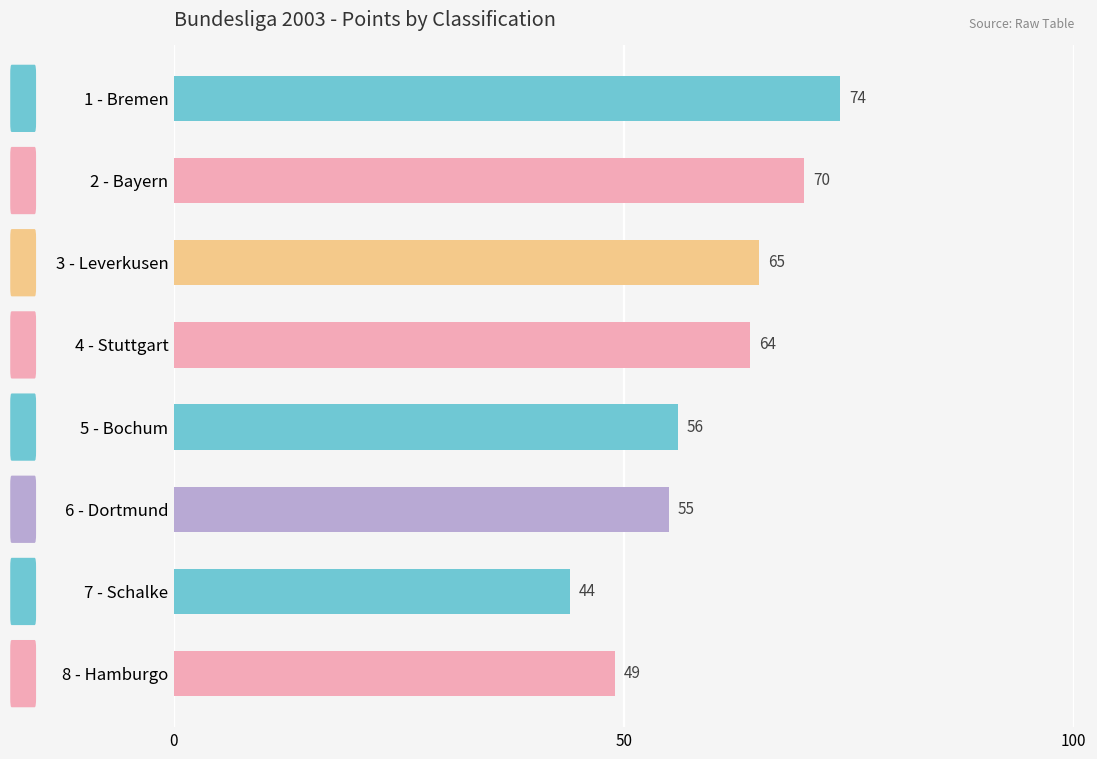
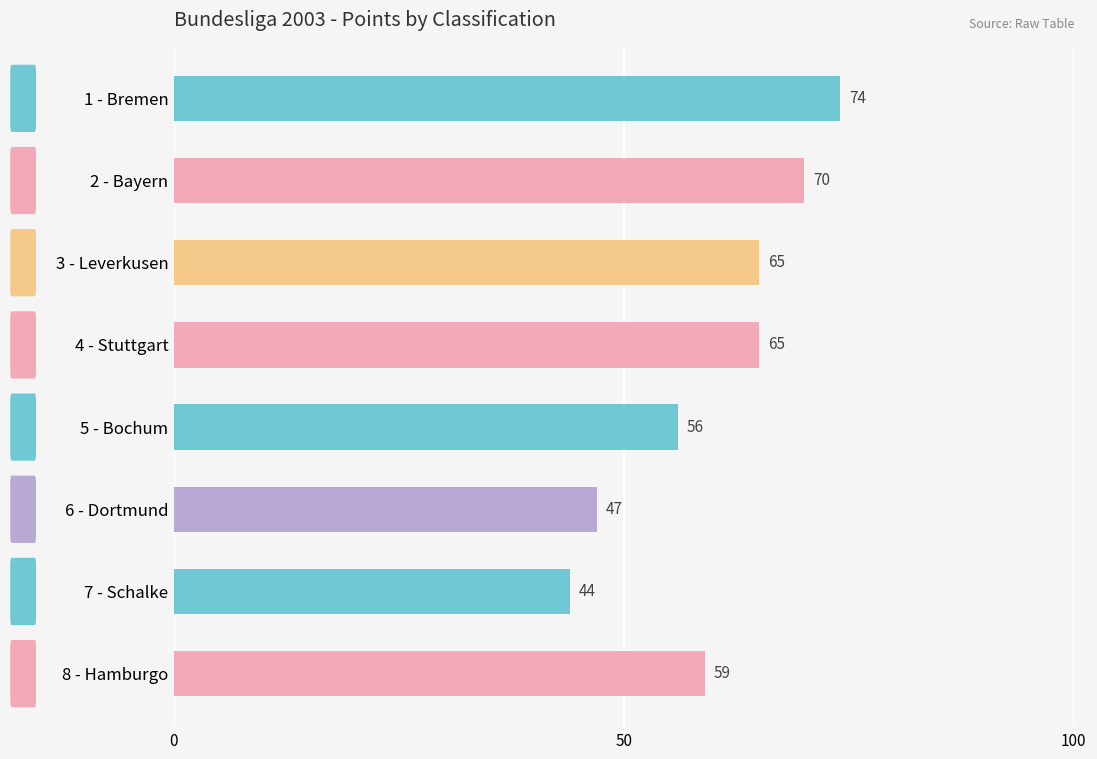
  {
    "1 - Bremen": 74,
    "2 - Bayern": 70,
    "3 - Leverkusen": 65,
-   "4 - Stuttgart": 64,
+   "4 - Stuttgart": 65,
    "5 - Bochum": 56,
-   "6 - Dortmund": 55,
+   "6 - Dortmund": 47,
    "7 - Schalke": 44,
-   "8 - Hamburgo": 49
+   "8 - Hamburgo": 59
  }
